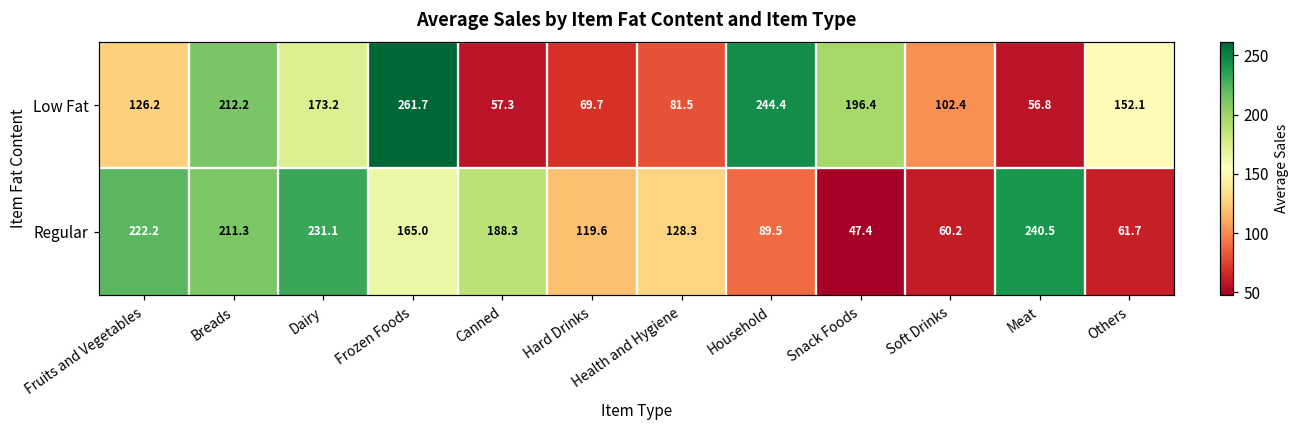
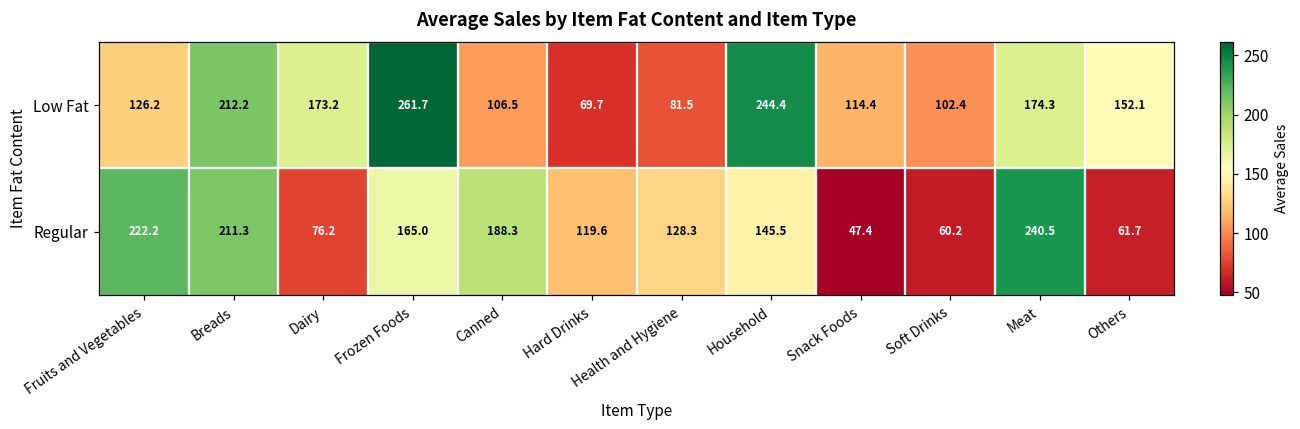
  {
    "Low Fat": {
      "Fruits and Vegetables": 126.2,
      "Breads": 212.2,
      "Dairy": 173.2,
      "Frozen Foods": 261.7,
-     "Canned": 57.3,
+     "Canned": 106.5,
      "Hard Drinks": 69.7,
      "Health and Hygiene": 81.5,
      "Household": 244.4,
-     "Snack Foods": 196.4,
+     "Snack Foods": 114.4,
      "Soft Drinks": 102.4,
-     "Meat": 56.8,
+     "Meat": 174.3,
      "Others": 152.1
    },
    "Regular": {
      "Fruits and Vegetables": 222.2,
      "Breads": 211.3,
-     "Dairy": 231.1,
+     "Dairy": 76.2,
      "Frozen Foods": 165.0,
      "Canned": 188.3,
      "Hard Drinks": 119.6,
      "Health and Hygiene": 128.3,
-     "Household": 89.5,
+     "Household": 145.5,
      "Snack Foods": 47.4,
      "Soft Drinks": 60.2,
      "Meat": 240.5,
      "Others": 61.7
    }
  }
